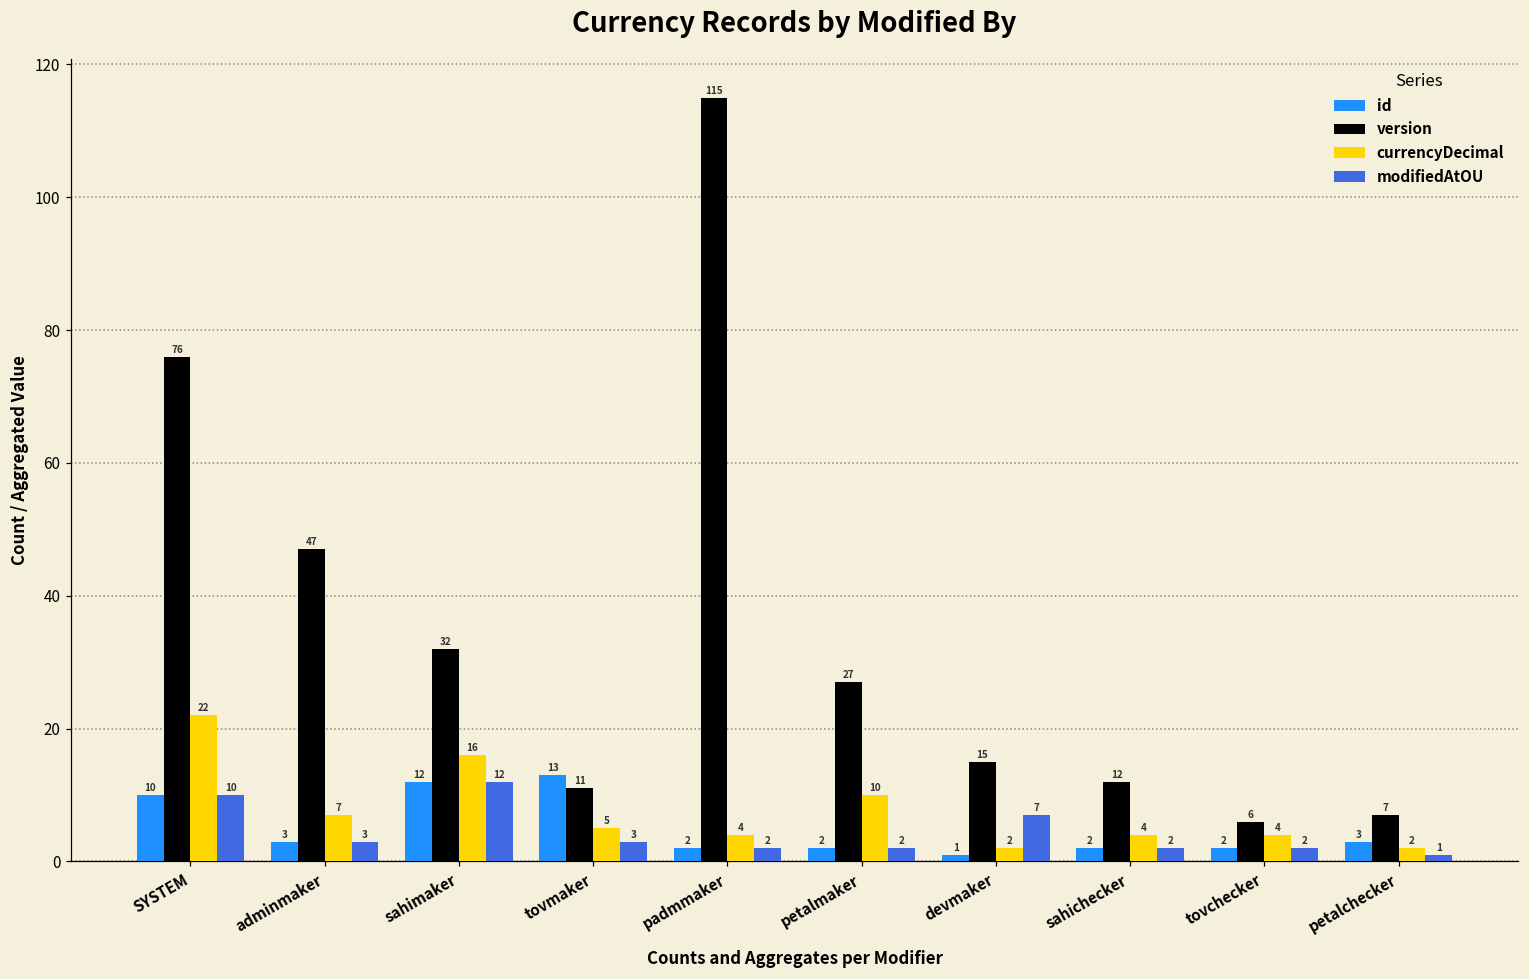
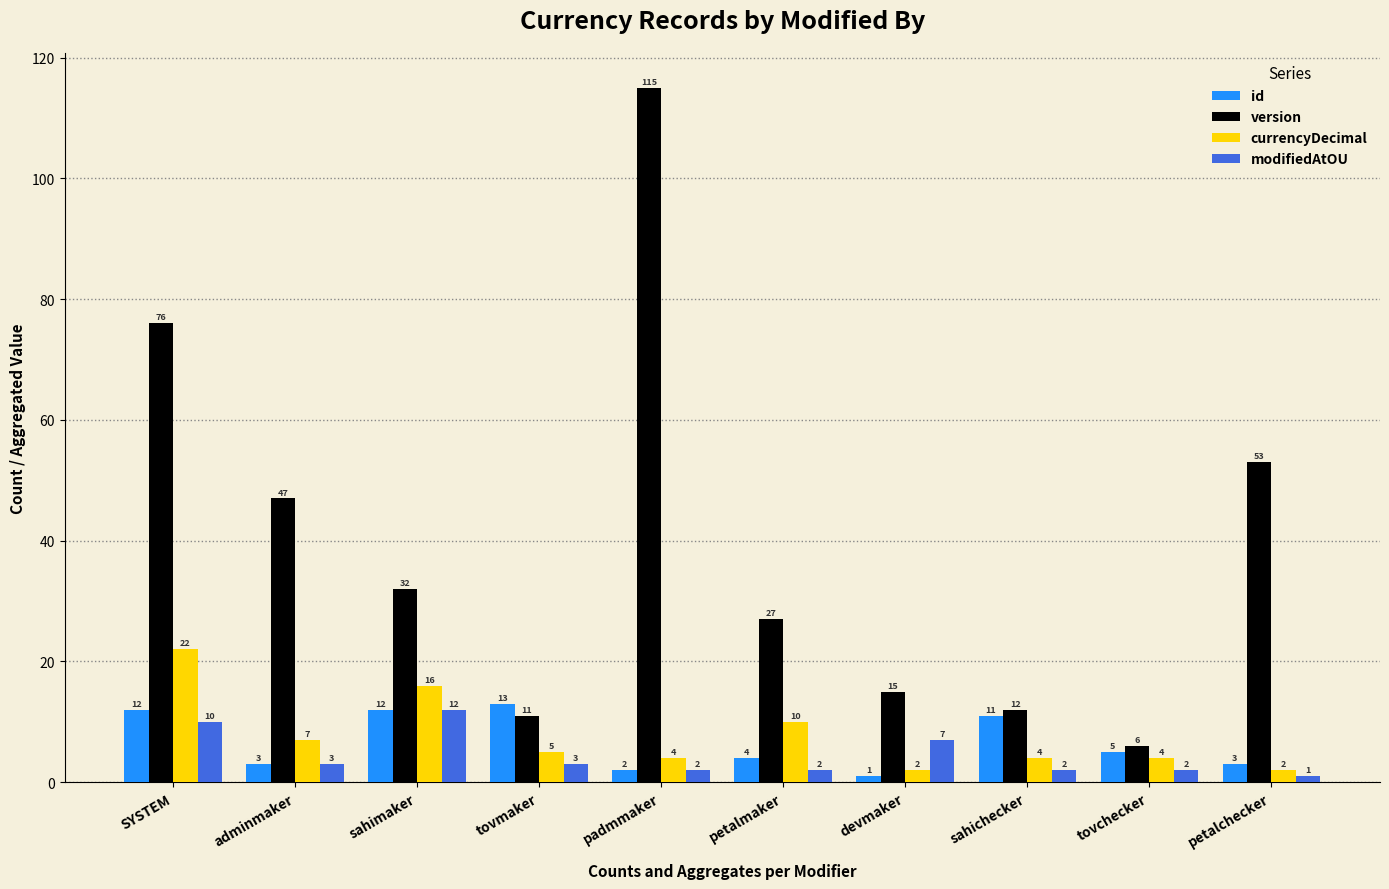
  {
    "id": {
-     "SYSTEM": 10,
+     "SYSTEM": 12,
      "adminmaker": 3,
      "sahimaker": 12,
      "tovmaker": 13,
      "padmmaker": 2,
-     "petalmaker": 2,
+     "petalmaker": 4,
      "devmaker": 1,
-     "sahichecker": 2,
-     "tovchecker": 2,
+     "sahichecker": 11,
+     "tovchecker": 5,
      "petalchecker": 3
    },
    "version": {
      "SYSTEM": 76,
      "adminmaker": 47,
      "sahimaker": 32,
      "tovmaker": 11,
      "padmmaker": 115,
      "petalmaker": 27,
      "devmaker": 15,
      "sahichecker": 12,
      "tovchecker": 6,
-     "petalchecker": 7
+     "petalchecker": 53
    },
    "currencyDecimal": {
      "SYSTEM": 22,
      "adminmaker": 7,
      "sahimaker": 16,
      "tovmaker": 5,
      "padmmaker": 4,
      "petalmaker": 10,
      "devmaker": 2,
      "sahichecker": 4,
      "tovchecker": 4,
      "petalchecker": 2
    },
    "modifiedAtOU": {
      "SYSTEM": 10,
      "adminmaker": 3,
      "sahimaker": 12,
      "tovmaker": 3,
      "padmmaker": 2,
      "petalmaker": 2,
      "devmaker": 7,
      "sahichecker": 2,
      "tovchecker": 2,
      "petalchecker": 1
    }
  }
